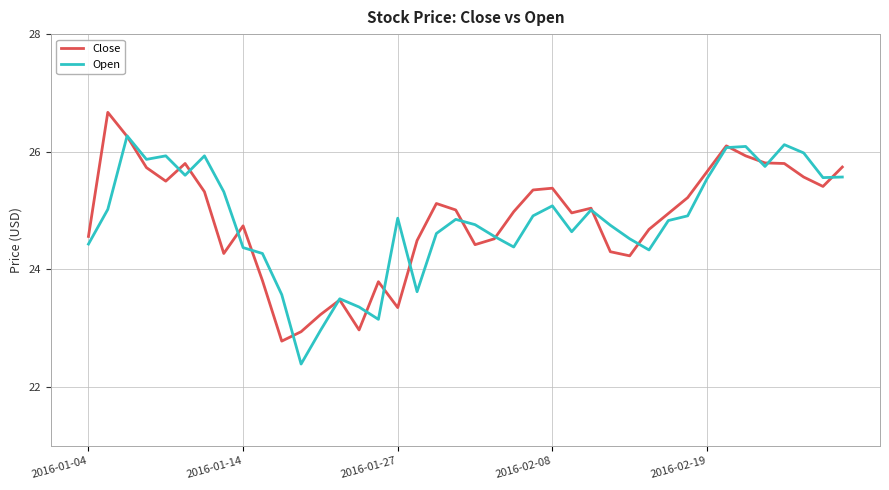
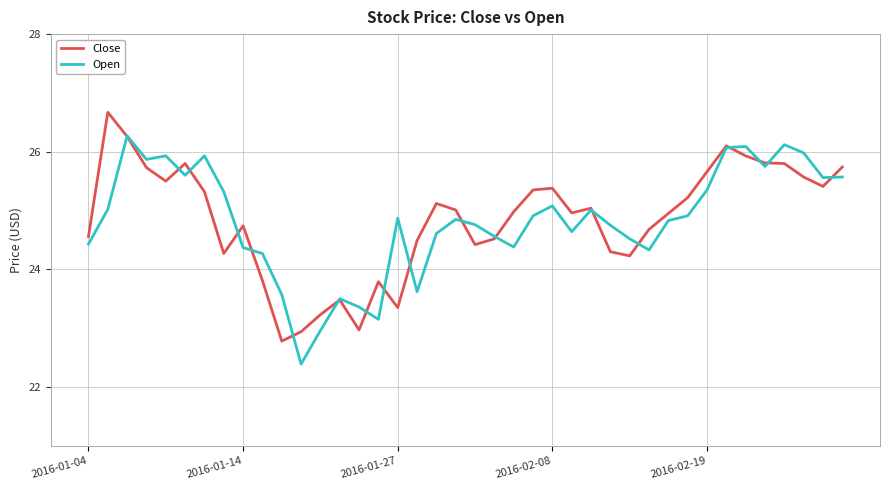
  {
    "Close": {
      "2016-01-04": 24.6,
      "2016-01-14": 24.7,
      "2016-01-27": 23.4,
      "2016-02-08": 25.4,
      "2016-02-19": 25.7
    },
    "Open": {
      "2016-01-04": 24.4,
      "2016-01-14": 24.4,
      "2016-01-27": 24.9,
      "2016-02-08": 25.1,
-     "2016-02-19": 25.5
+     "2016-02-19": 25.4
    }
  }
